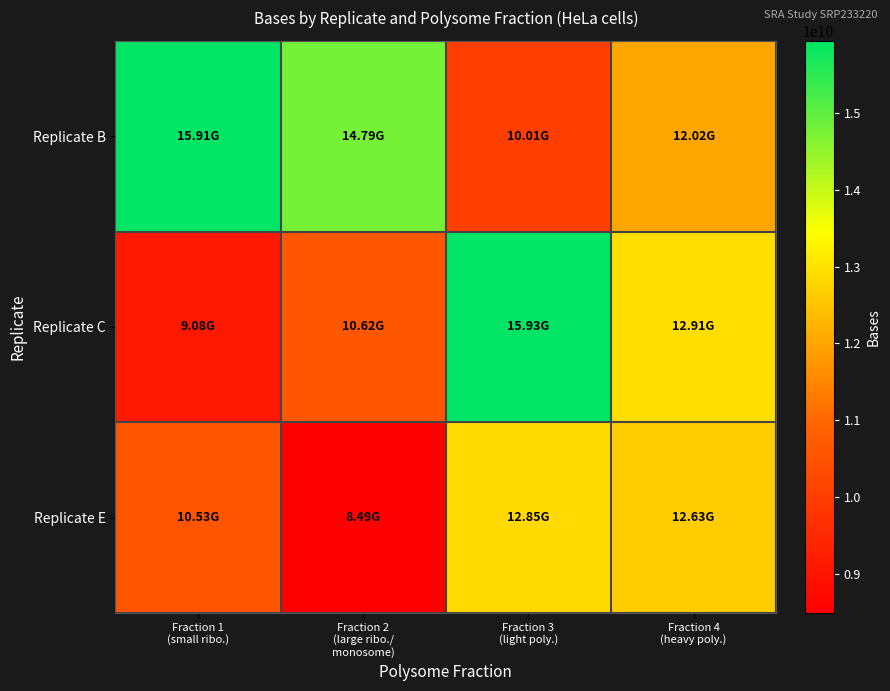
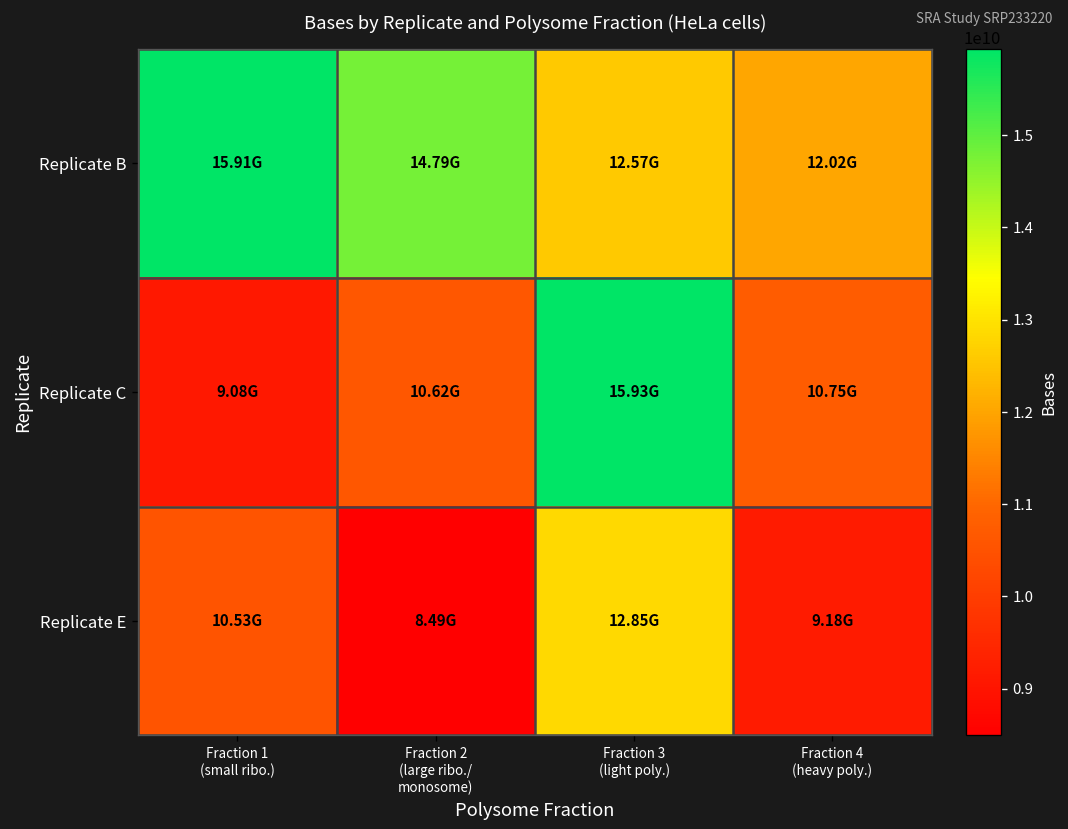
  {
    "Replicate B": {
      "Fraction 1 (small ribo.)": "15.91G",
      "Fraction 2 (large ribo./ monosome)": "14.79G",
-     "Fraction 3 (light poly.)": "10.01G",
+     "Fraction 3 (light poly.)": "12.57G",
      "Fraction 4 (heavy poly.)": "12.02G"
    },
    "Replicate C": {
      "Fraction 1 (small ribo.)": "9.08G",
      "Fraction 2 (large ribo./ monosome)": "10.62G",
      "Fraction 3 (light poly.)": "15.93G",
-     "Fraction 4 (heavy poly.)": "12.91G"
+     "Fraction 4 (heavy poly.)": "10.75G"
    },
    "Replicate E": {
      "Fraction 1 (small ribo.)": "10.53G",
      "Fraction 2 (large ribo./ monosome)": "8.49G",
      "Fraction 3 (light poly.)": "12.85G",
-     "Fraction 4 (heavy poly.)": "12.63G"
+     "Fraction 4 (heavy poly.)": "9.18G"
    }
  }
